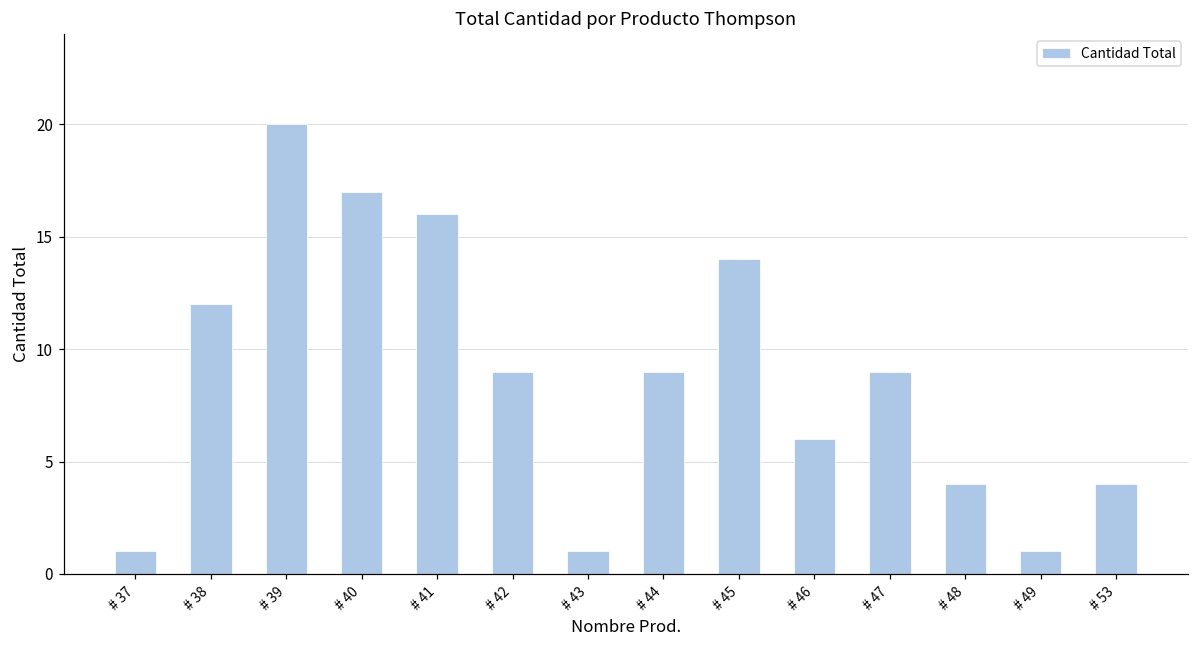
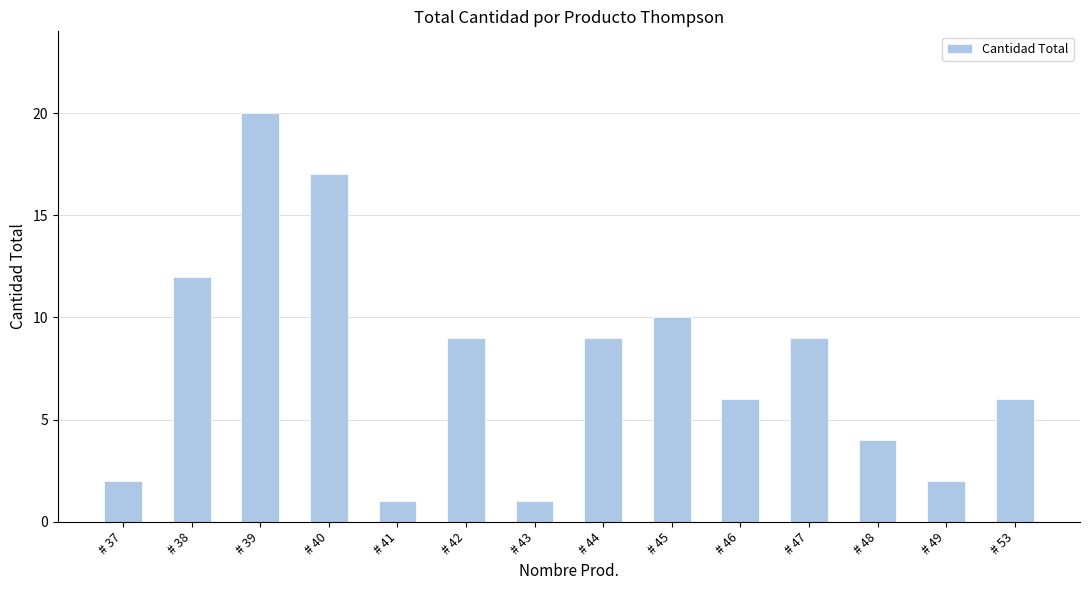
  {
-   "# 37": 1,
+   "# 37": 2,
    "# 38": 12,
    "# 39": 20,
    "# 40": 17,
-   "# 41": 16,
+   "# 41": 1,
    "# 42": 9,
    "# 43": 1,
    "# 44": 9,
-   "# 45": 14,
+   "# 45": 10,
    "# 46": 6,
    "# 47": 9,
    "# 48": 4,
-   "# 49": 1,
-   "# 53": 4
+   "# 49": 2,
+   "# 53": 6
  }
